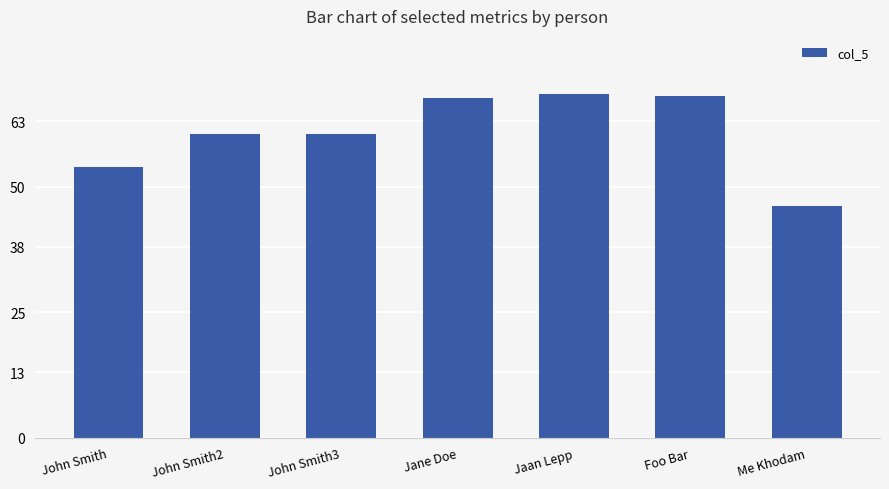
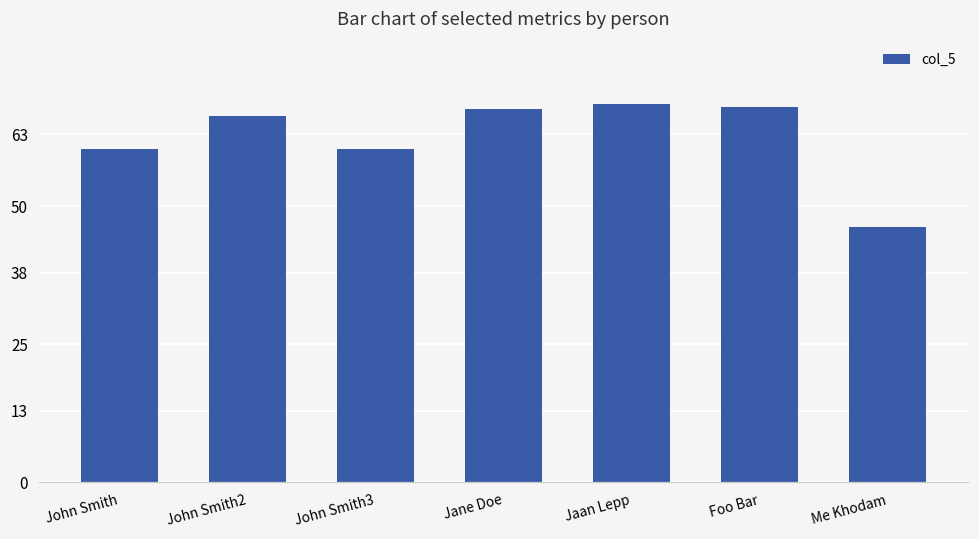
  {
-   "John Smith": 54,
-   "John Smith2": 60,
+   "John Smith": 60,
+   "John Smith2": 66,
    "John Smith3": 60,
    "Jane Doe": 68,
    "Jaan Lepp": 68,
    "Foo Bar": 68,
    "Me Khodam": 46
  }
